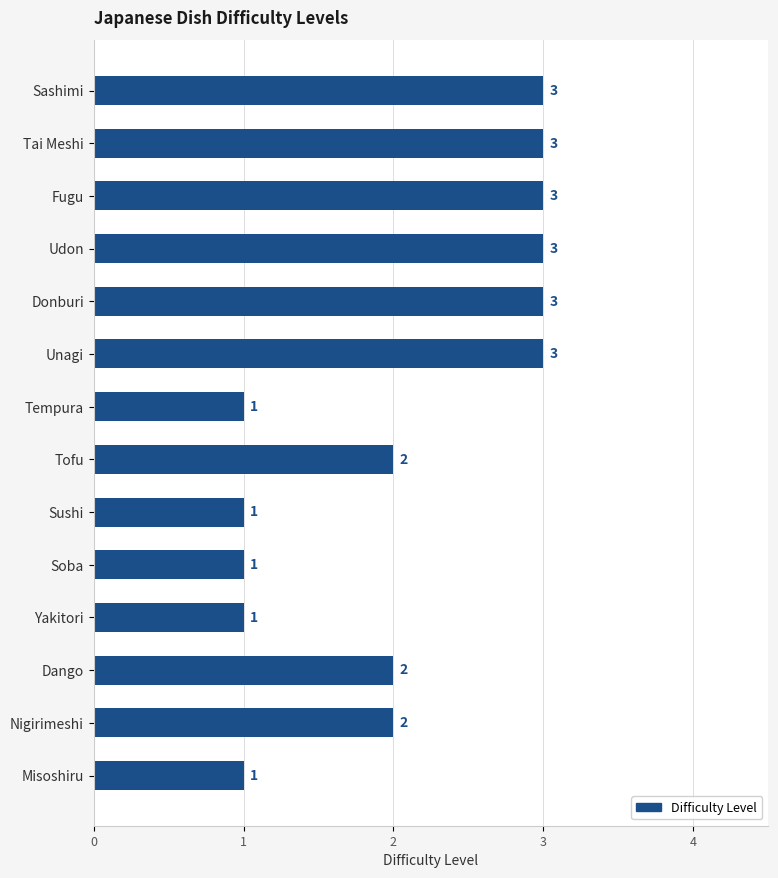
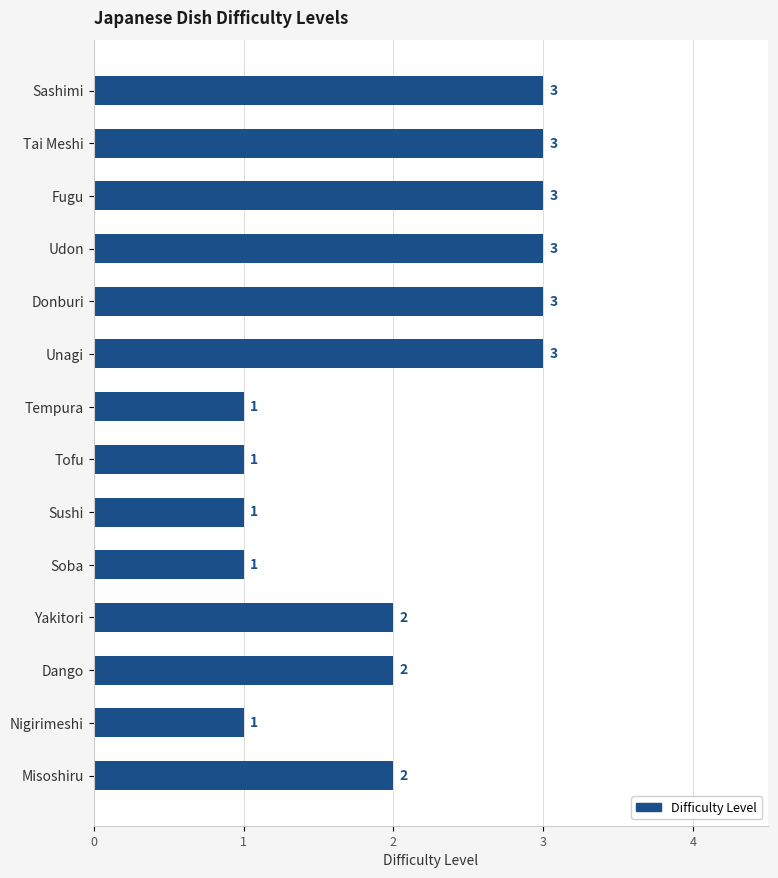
  {
    "Sashimi": 3,
    "Tai Meshi": 3,
    "Fugu": 3,
    "Udon": 3,
    "Donburi": 3,
    "Unagi": 3,
    "Tempura": 1,
-   "Tofu": 2,
+   "Tofu": 1,
    "Sushi": 1,
    "Soba": 1,
-   "Yakitori": 1,
+   "Yakitori": 2,
    "Dango": 2,
-   "Nigirimeshi": 2,
-   "Misoshiru": 1
+   "Nigirimeshi": 1,
+   "Misoshiru": 2
  }
